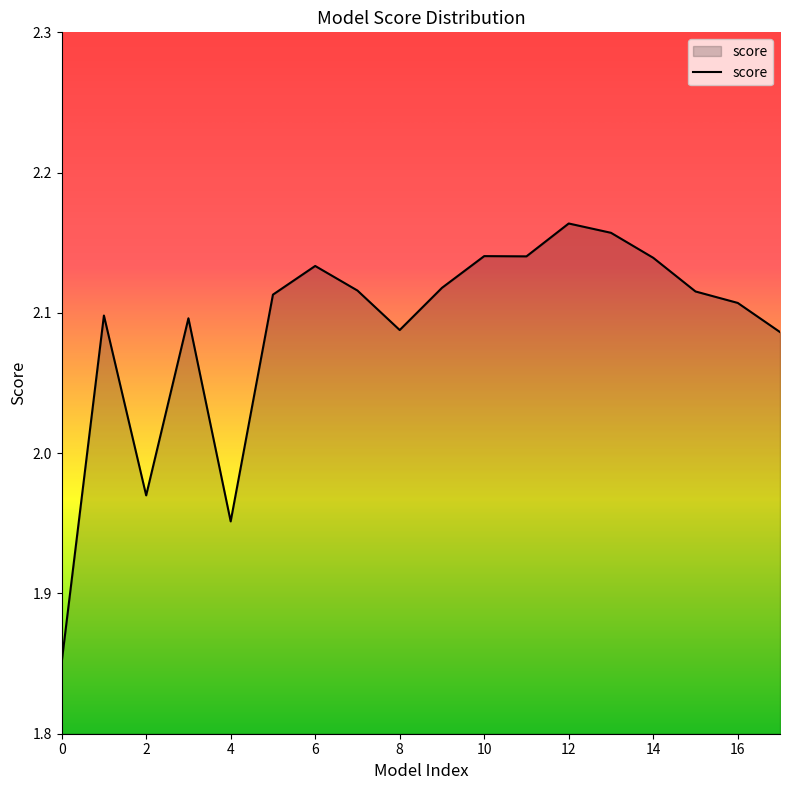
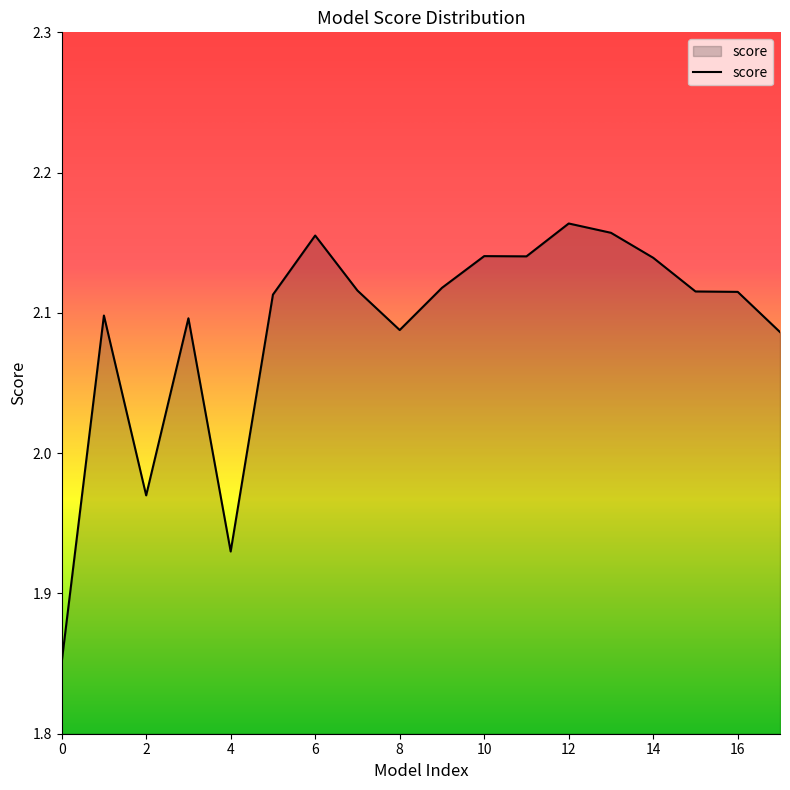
  {
    "0": 1.851,
    "2": 1.970,
-   "4": 1.951,
-   "6": 2.133,
+   "4": 1.930,
+   "6": 2.155,
    "8": 2.088,
    "10": 2.140,
    "12": 2.164,
    "14": 2.139,
-   "16": 2.107
+   "16": 2.115
  }
